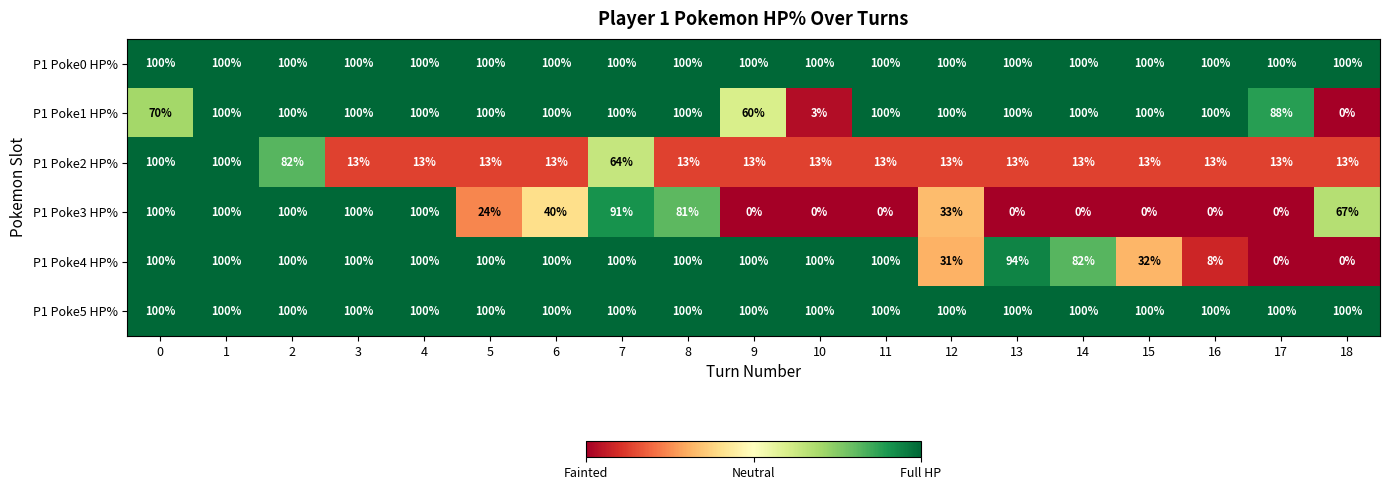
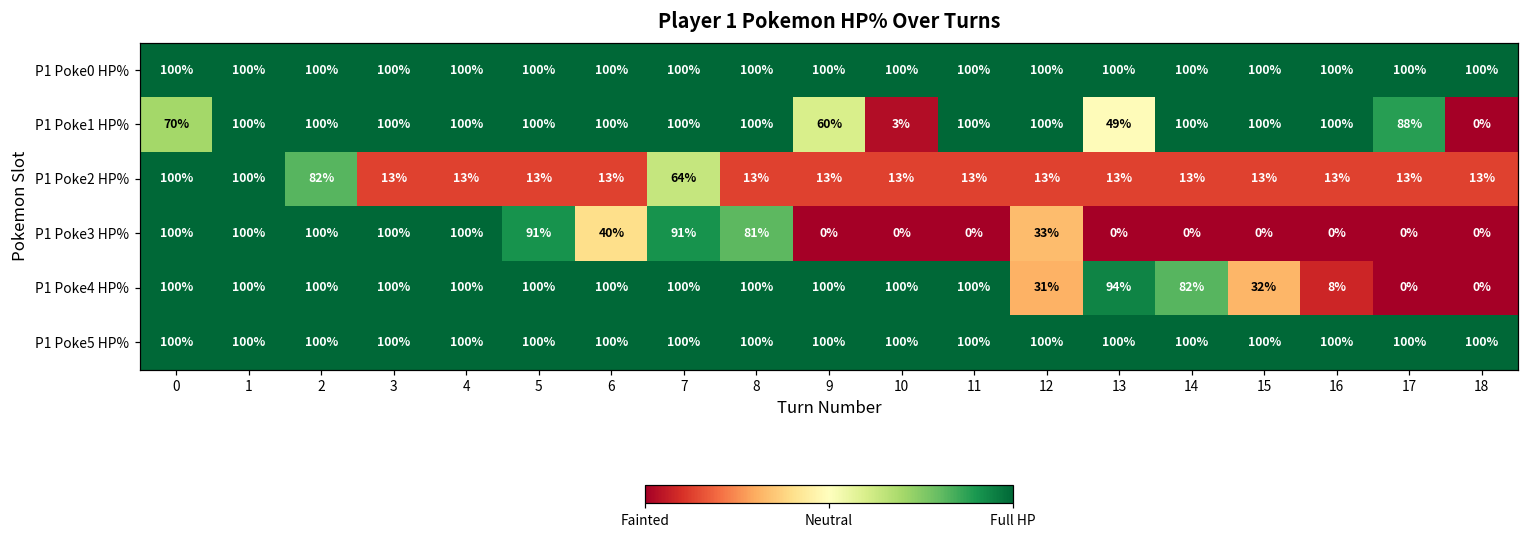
  {
    "P1 Poke0 HP%": {
      "0": "100%",
      "1": "100%",
      "2": "100%",
      "3": "100%",
      "4": "100%",
      "5": "100%",
      "6": "100%",
      "7": "100%",
      "8": "100%",
      "9": "100%",
      "10": "100%",
      "11": "100%",
      "12": "100%",
      "13": "100%",
      "14": "100%",
      "15": "100%",
      "16": "100%",
      "17": "100%",
      "18": "100%"
    },
    "P1 Poke1 HP%": {
      "0": "70%",
      "1": "100%",
      "2": "100%",
      "3": "100%",
      "4": "100%",
      "5": "100%",
      "6": "100%",
      "7": "100%",
      "8": "100%",
      "9": "60%",
      "10": "3%",
      "11": "100%",
      "12": "100%",
-     "13": "100%",
+     "13": "49%",
      "14": "100%",
      "15": "100%",
      "16": "100%",
      "17": "88%",
      "18": "0%"
    },
    "P1 Poke2 HP%": {
      "0": "100%",
      "1": "100%",
      "2": "82%",
      "3": "13%",
      "4": "13%",
      "5": "13%",
      "6": "13%",
      "7": "64%",
      "8": "13%",
      "9": "13%",
      "10": "13%",
      "11": "13%",
      "12": "13%",
      "13": "13%",
      "14": "13%",
      "15": "13%",
      "16": "13%",
      "17": "13%",
      "18": "13%"
    },
    "P1 Poke3 HP%": {
      "0": "100%",
      "1": "100%",
      "2": "100%",
      "3": "100%",
      "4": "100%",
-     "5": "24%",
+     "5": "91%",
      "6": "40%",
      "7": "91%",
      "8": "81%",
      "9": "0%",
      "10": "0%",
      "11": "0%",
      "12": "33%",
      "13": "0%",
      "14": "0%",
      "15": "0%",
      "16": "0%",
      "17": "0%",
-     "18": "67%"
+     "18": "0%"
    },
    "P1 Poke4 HP%": {
      "0": "100%",
      "1": "100%",
      "2": "100%",
      "3": "100%",
      "4": "100%",
      "5": "100%",
      "6": "100%",
      "7": "100%",
      "8": "100%",
      "9": "100%",
      "10": "100%",
      "11": "100%",
      "12": "31%",
      "13": "94%",
      "14": "82%",
      "15": "32%",
      "16": "8%",
      "17": "0%",
      "18": "0%"
    },
    "P1 Poke5 HP%": {
      "0": "100%",
      "1": "100%",
      "2": "100%",
      "3": "100%",
      "4": "100%",
      "5": "100%",
      "6": "100%",
      "7": "100%",
      "8": "100%",
      "9": "100%",
      "10": "100%",
      "11": "100%",
      "12": "100%",
      "13": "100%",
      "14": "100%",
      "15": "100%",
      "16": "100%",
      "17": "100%",
      "18": "100%"
    }
  }
